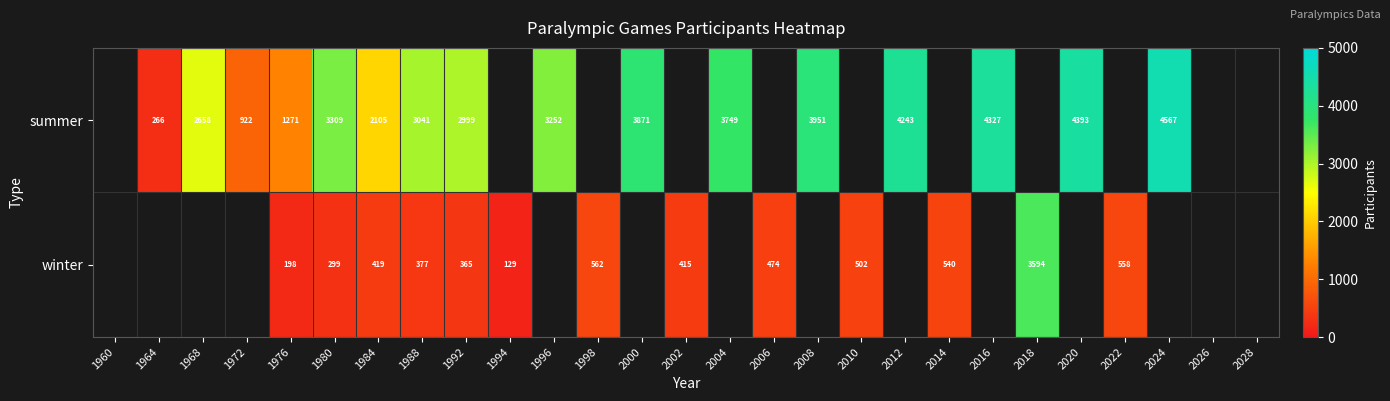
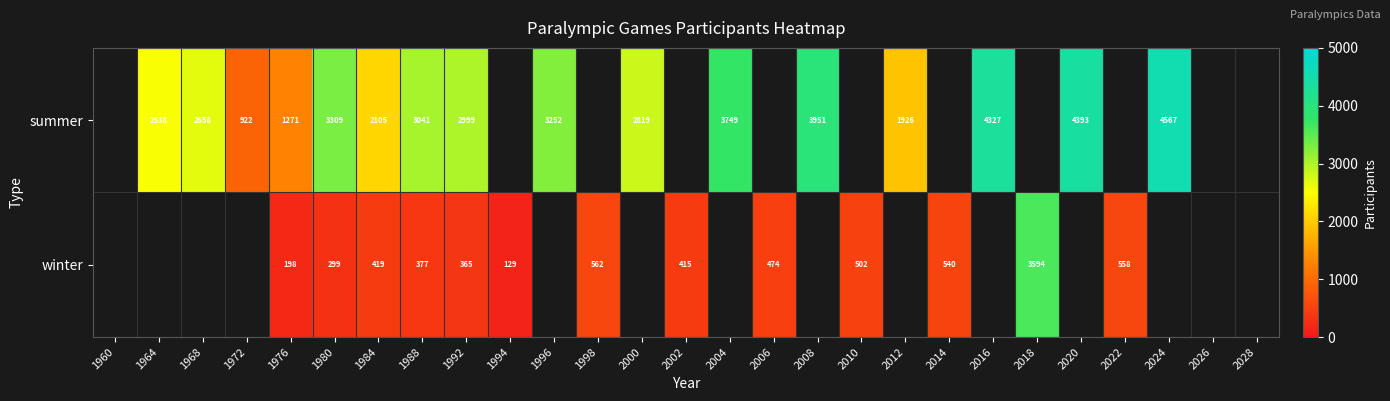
  {
    "summer": {
-     "1964": 266,
+     "1964": 2538,
      "1968": 2658,
      "1972": 922,
      "1976": 1271,
      "1980": 3309,
      "1984": 2105,
      "1988": 3041,
      "1992": 2999,
      "1996": 3252,
-     "2000": 3871,
+     "2000": 2819,
      "2004": 3749,
      "2008": 3951,
-     "2012": 4243,
+     "2012": 1926,
      "2016": 4327,
      "2020": 4393,
      "2024": 4567
    },
    "winter": {
      "1976": 198,
      "1980": 299,
      "1984": 419,
      "1988": 377,
      "1992": 365,
      "1994": 129,
      "1998": 562,
      "2002": 415,
      "2006": 474,
      "2010": 502,
      "2014": 540,
      "2018": 3594,
      "2022": 558
    }
  }
